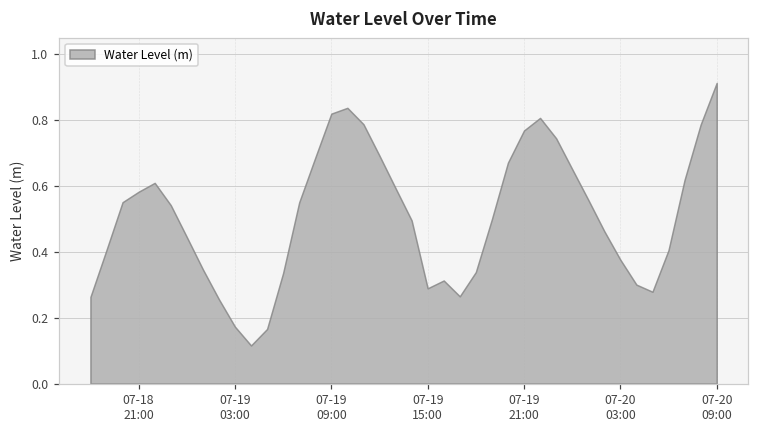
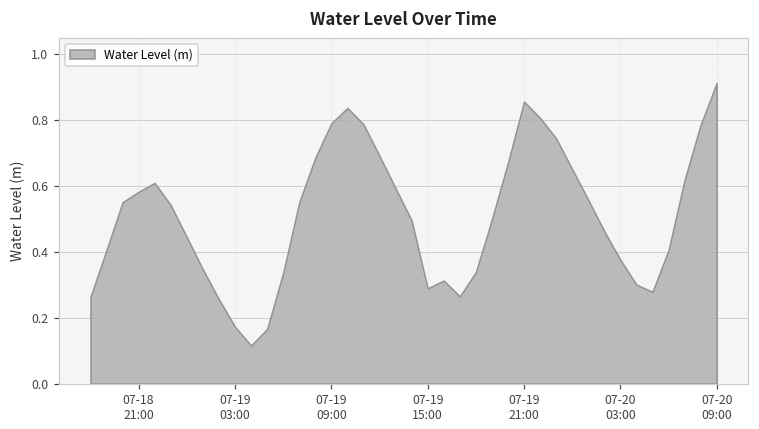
  {
    "07-18 21:00": 0.58,
    "07-19 03:00": 0.17,
-   "07-19 09:00": 0.82,
+   "07-19 09:00": 0.79,
    "07-19 15:00": 0.29,
-   "07-19 21:00": 0.77,
+   "07-19 21:00": 0.86,
    "07-20 03:00": 0.38,
    "07-20 09:00": 0.91
  }
